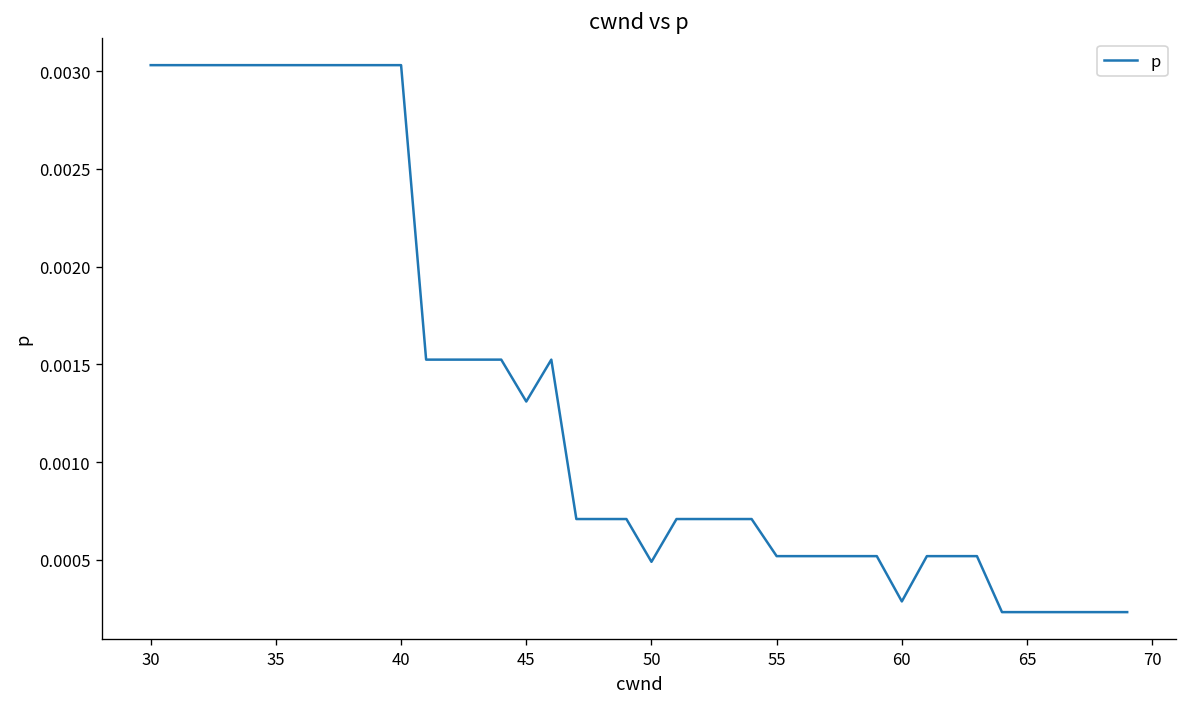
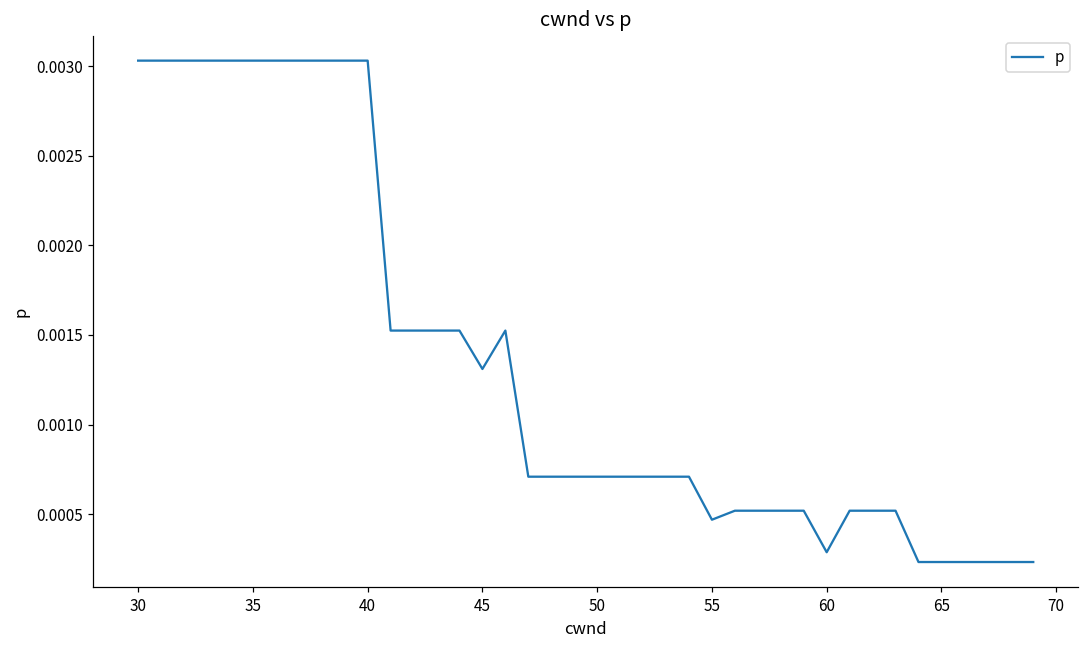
  {
    "30": 0.00303,
    "35": 0.00303,
    "40": 0.00303,
    "45": 0.00131,
-   "50": 0.00049,
-   "55": 0.00052,
+   "50": 0.00071,
+   "55": 0.00047,
    "60": 0.00029,
    "65": 0.00023
  }
